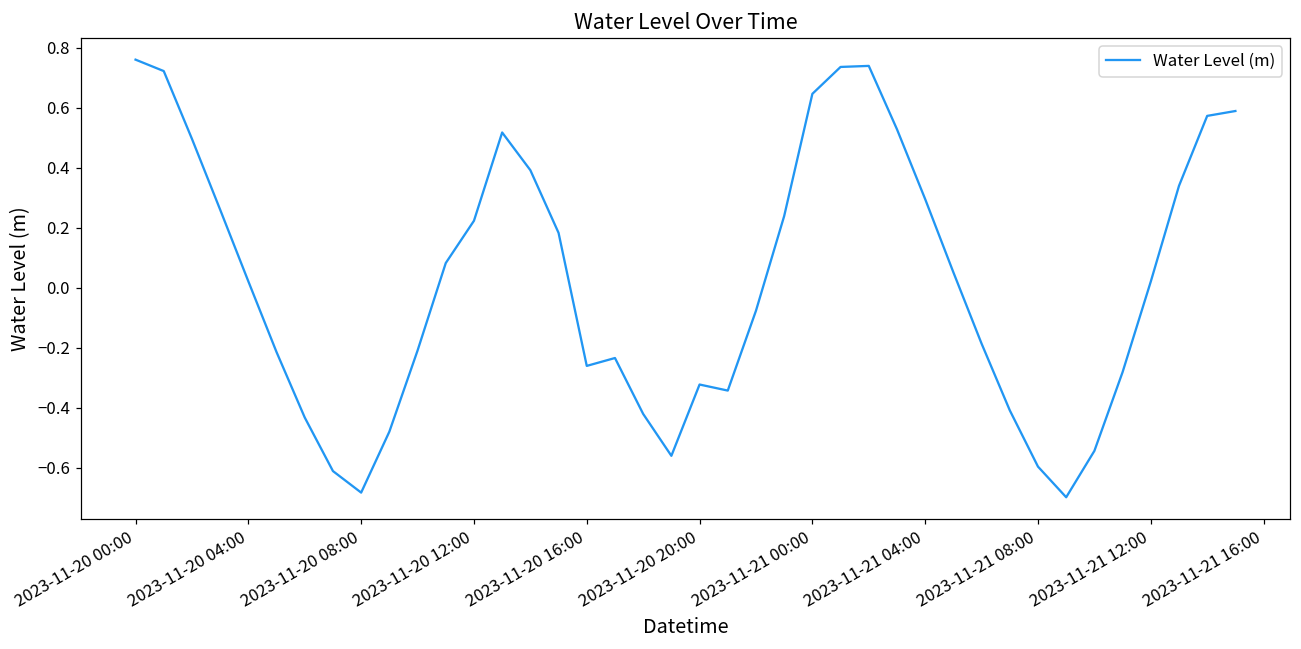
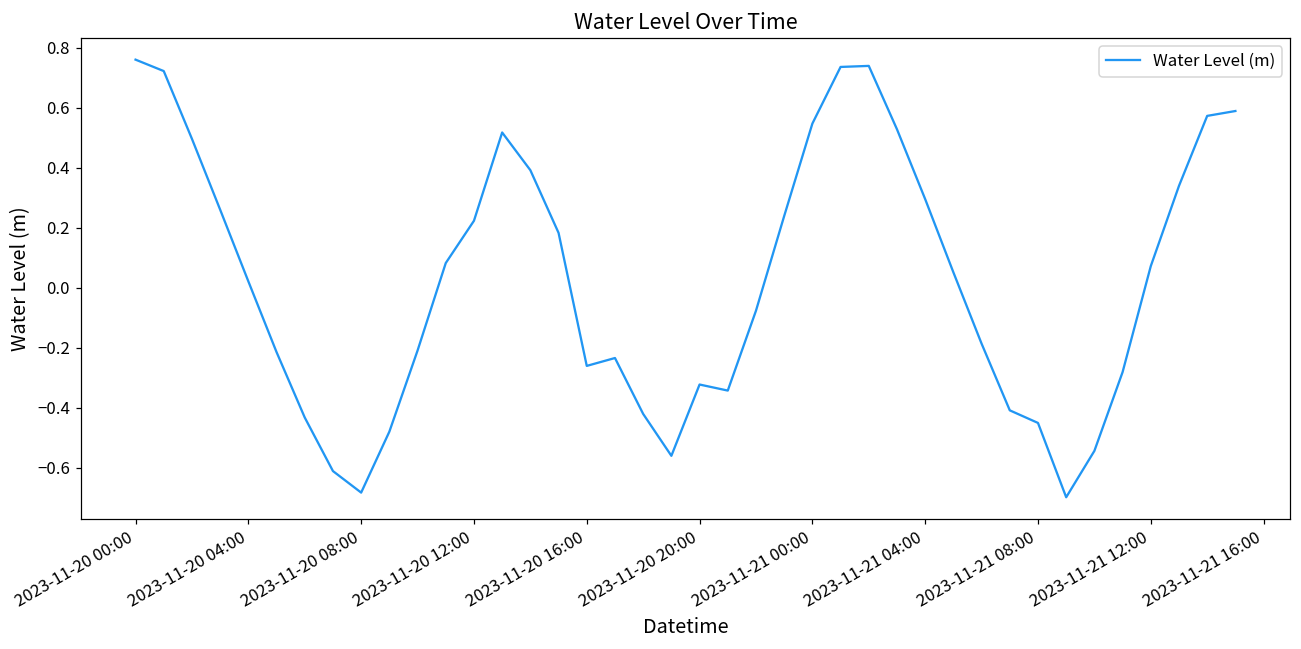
  {
    "2023-11-20 00:00": 0.76,
    "2023-11-20 04:00": 0.02,
    "2023-11-20 08:00": -0.68,
    "2023-11-20 12:00": 0.22,
    "2023-11-20 16:00": -0.26,
    "2023-11-20 20:00": -0.32,
-   "2023-11-21 00:00": 0.65,
+   "2023-11-21 00:00": 0.55,
    "2023-11-21 04:00": 0.30,
-   "2023-11-21 08:00": -0.60,
-   "2023-11-21 12:00": 0.02
+   "2023-11-21 08:00": -0.45,
+   "2023-11-21 12:00": 0.07
  }
